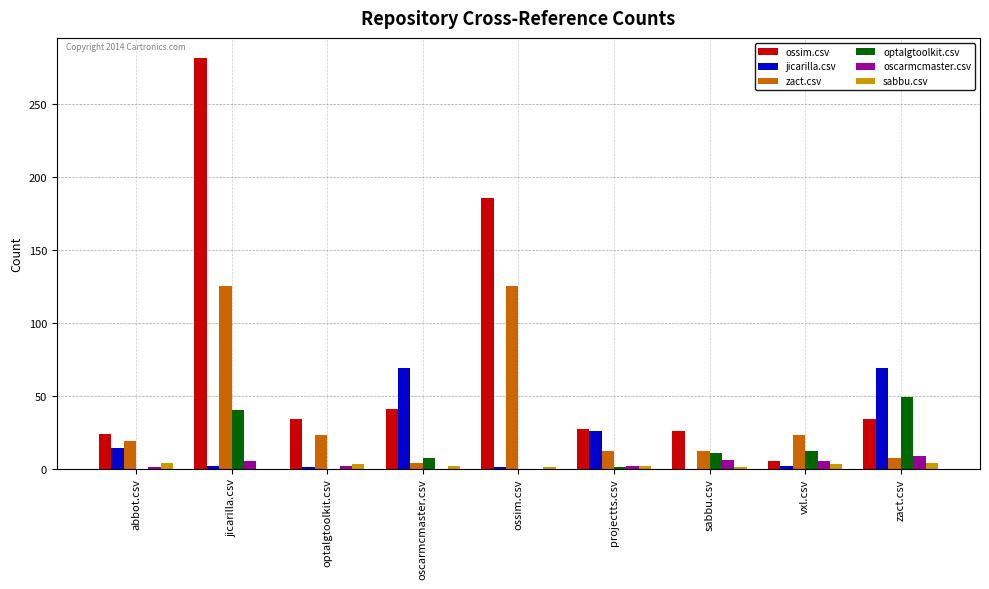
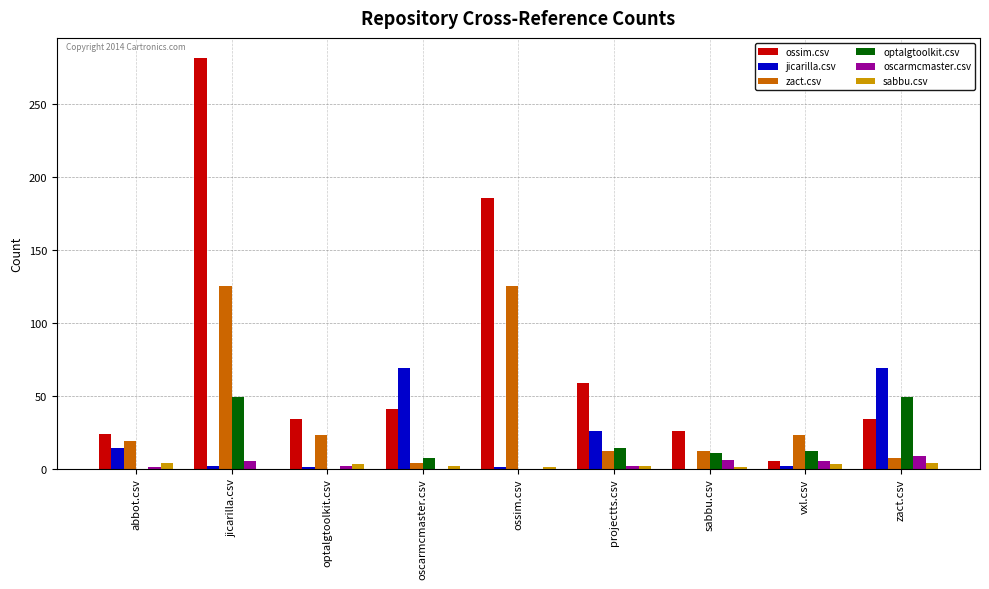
  {
    "ossim.csv": {
      "abbot.csv": 24,
      "optalgtoolkit.csv": 34,
      "oscarmcmaster.csv": 41,
      "ossim.csv": 185,
-     "projectts.csv": 27,
+     "projectts.csv": 59,
      "sabbu.csv": 26,
      "vxl.csv": 6,
      "zact.csv": 34
    },
    "jicarilla.csv": {
      "abbot.csv": 14,
      "jicarilla.csv": 2,
      "oscarmcmaster.csv": 69,
      "projectts.csv": 26,
      "sabbu.csv": 0,
      "vxl.csv": 2,
      "zact.csv": 69
    },
    "optalgtoolkit.csv": {
      "abbot.csv": 0,
-     "jicarilla.csv": 40,
+     "jicarilla.csv": 49,
      "optalgtoolkit.csv": 0,
      "oscarmcmaster.csv": 7,
      "ossim.csv": 0,
-     "projectts.csv": 1,
+     "projectts.csv": 14,
      "sabbu.csv": 11,
      "vxl.csv": 12,
      "zact.csv": 49
    },
    "oscarmcmaster.csv": {
      "jicarilla.csv": 5,
      "optalgtoolkit.csv": 2,
      "oscarmcmaster.csv": 0,
      "ossim.csv": 0,
      "projectts.csv": 2,
      "sabbu.csv": 6,
      "vxl.csv": 5,
      "zact.csv": 9
    }
  }
